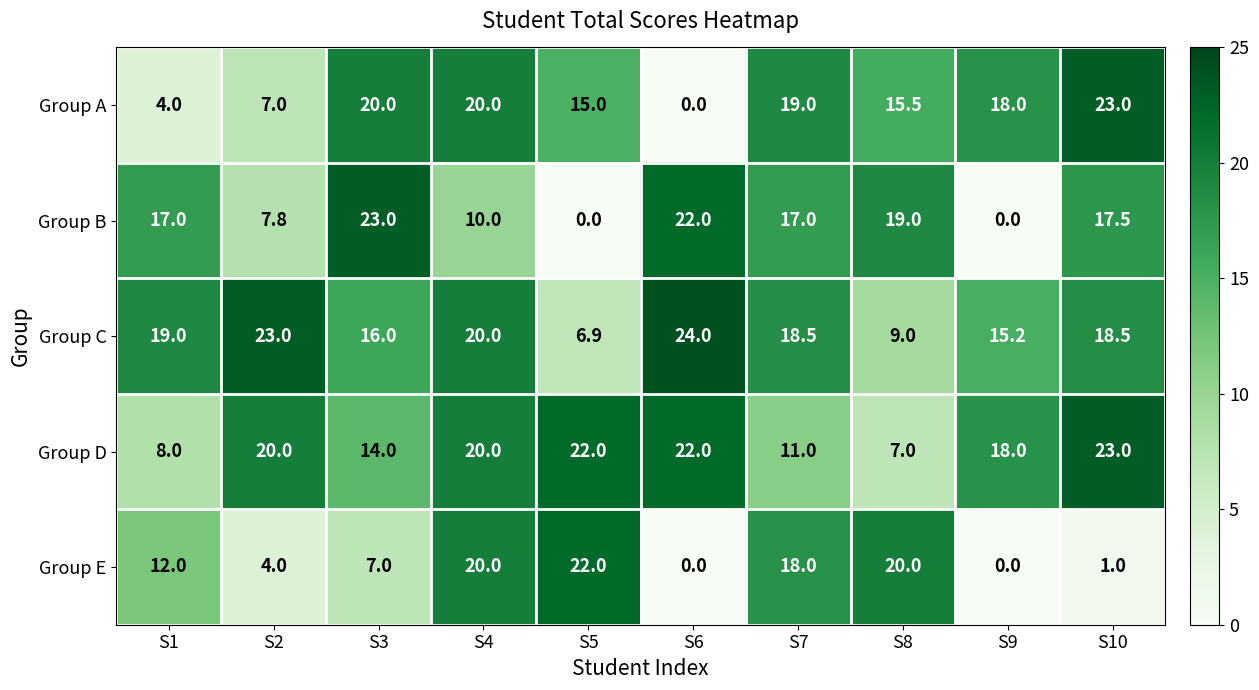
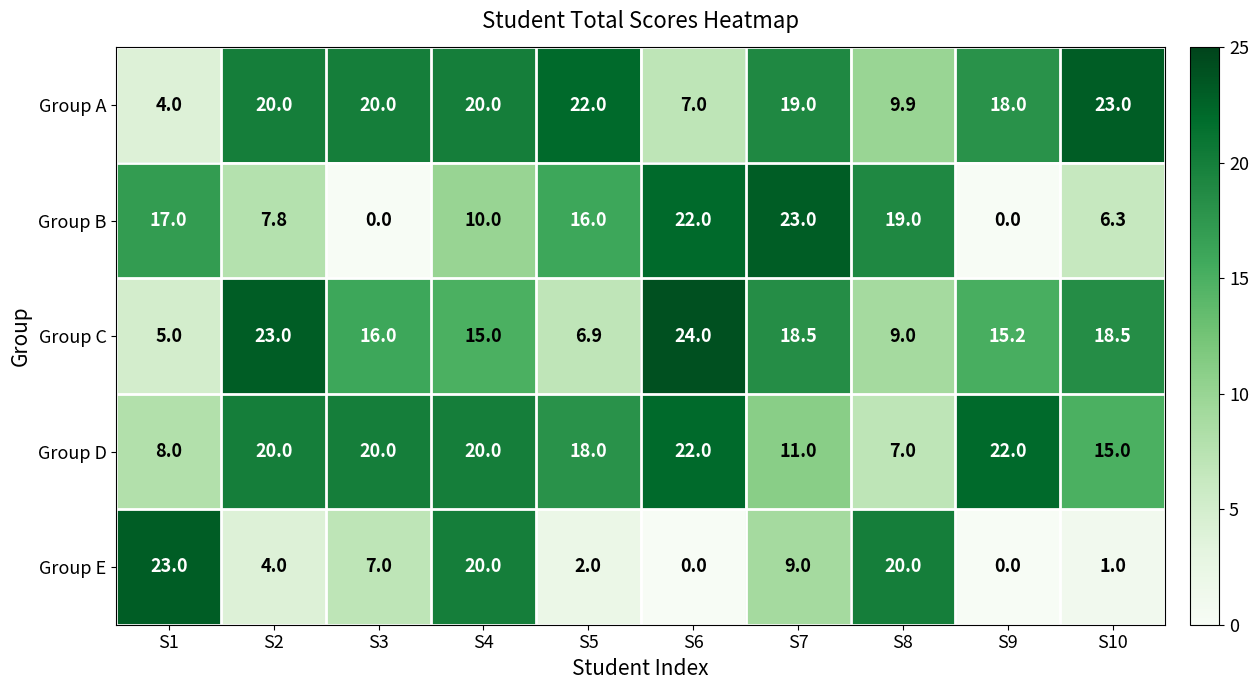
  {
    "Group A": {
      "S1": 4.0,
-     "S2": 7.0,
+     "S2": 20.0,
      "S3": 20.0,
      "S4": 20.0,
-     "S5": 15.0,
-     "S6": 0.0,
+     "S5": 22.0,
+     "S6": 7.0,
      "S7": 19.0,
-     "S8": 15.5,
+     "S8": 9.9,
      "S9": 18.0,
      "S10": 23.0
    },
    "Group B": {
      "S1": 17.0,
      "S2": 7.8,
-     "S3": 23.0,
+     "S3": 0.0,
      "S4": 10.0,
-     "S5": 0.0,
+     "S5": 16.0,
      "S6": 22.0,
-     "S7": 17.0,
+     "S7": 23.0,
      "S8": 19.0,
      "S9": 0.0,
-     "S10": 17.5
+     "S10": 6.3
    },
    "Group C": {
-     "S1": 19.0,
+     "S1": 5.0,
      "S2": 23.0,
      "S3": 16.0,
-     "S4": 20.0,
+     "S4": 15.0,
      "S5": 6.9,
      "S6": 24.0,
      "S7": 18.5,
      "S8": 9.0,
      "S9": 15.2,
      "S10": 18.5
    },
    "Group D": {
      "S1": 8.0,
      "S2": 20.0,
-     "S3": 14.0,
+     "S3": 20.0,
      "S4": 20.0,
-     "S5": 22.0,
+     "S5": 18.0,
      "S6": 22.0,
      "S7": 11.0,
      "S8": 7.0,
-     "S9": 18.0,
-     "S10": 23.0
+     "S9": 22.0,
+     "S10": 15.0
    },
    "Group E": {
-     "S1": 12.0,
+     "S1": 23.0,
      "S2": 4.0,
      "S3": 7.0,
      "S4": 20.0,
-     "S5": 22.0,
+     "S5": 2.0,
      "S6": 0.0,
-     "S7": 18.0,
+     "S7": 9.0,
      "S8": 20.0,
      "S9": 0.0,
      "S10": 1.0
    }
  }
